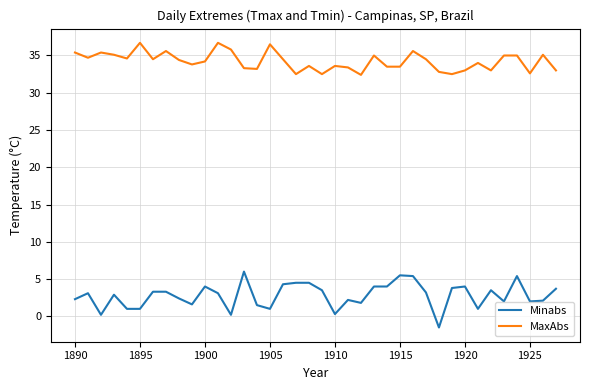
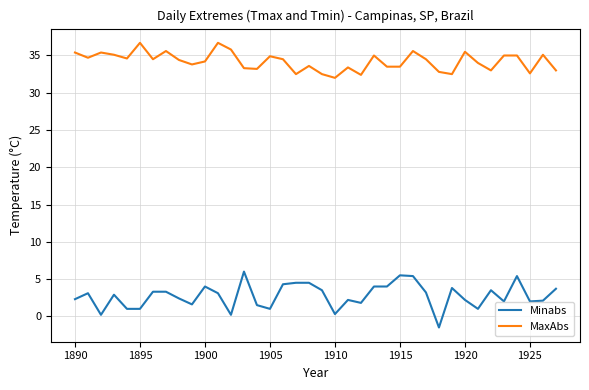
  {
    "Minabs": {
      "1890": 2,
      "1895": 1,
      "1900": 4,
      "1905": 1,
      "1910": 0,
      "1915": 6,
-     "1920": 4,
+     "1920": 2,
      "1925": 2
    },
    "MaxAbs": {
      "1890": 35,
      "1895": 37,
      "1900": 34,
-     "1905": 37,
-     "1910": 34,
+     "1905": 35,
+     "1910": 32,
      "1915": 34,
-     "1920": 33,
+     "1920": 36,
      "1925": 33
    }
  }
